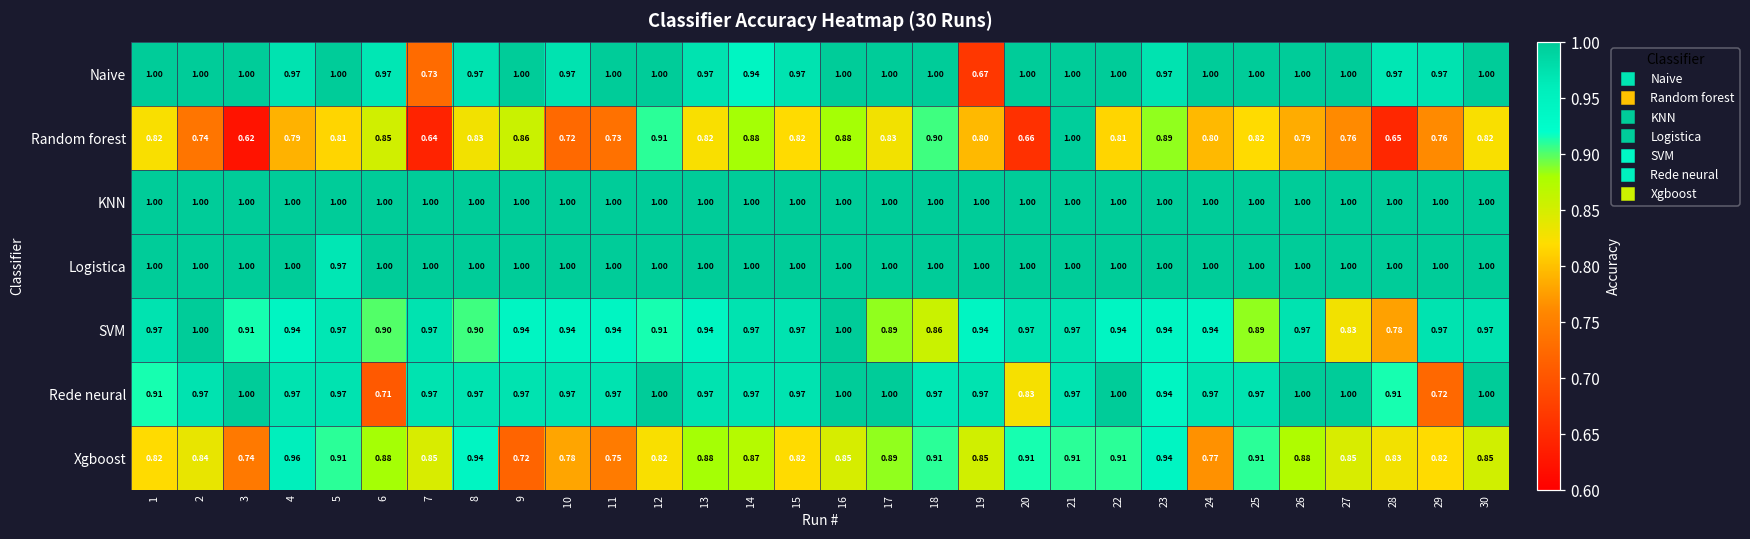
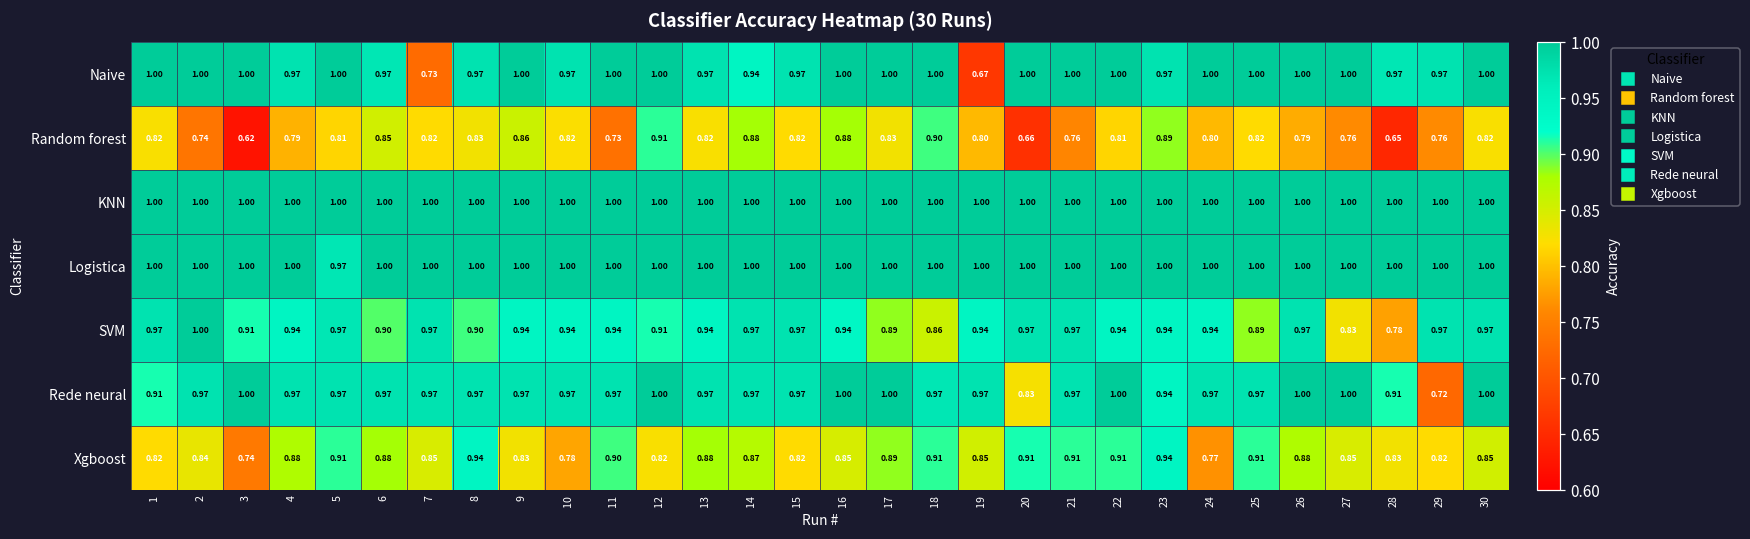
  {
    "Random forest": {
      "1": 0.82,
      "2": 0.74,
      "3": 0.62,
      "4": 0.79,
      "5": 0.81,
      "6": 0.85,
-     "7": 0.64,
+     "7": 0.82,
      "8": 0.83,
      "9": 0.86,
-     "10": 0.72,
+     "10": 0.82,
      "11": 0.73,
      "12": 0.91,
      "13": 0.82,
      "14": 0.88,
      "15": 0.82,
      "16": 0.88,
      "17": 0.83,
      "18": 0.90,
      "19": 0.80,
      "20": 0.66,
-     "21": 1.00,
+     "21": 0.76,
      "22": 0.81,
      "23": 0.89,
      "24": 0.80,
      "25": 0.82,
      "26": 0.79,
      "27": 0.76,
      "28": 0.65,
      "29": 0.76,
      "30": 0.82
    },
    "SVM": {
      "1": 0.97,
      "2": 1.00,
      "3": 0.91,
      "4": 0.94,
      "5": 0.97,
      "6": 0.90,
      "7": 0.97,
      "8": 0.90,
      "9": 0.94,
      "10": 0.94,
      "11": 0.94,
      "12": 0.91,
      "13": 0.94,
      "14": 0.97,
      "15": 0.97,
-     "16": 1.00,
+     "16": 0.94,
      "17": 0.89,
      "18": 0.86,
      "19": 0.94,
      "20": 0.97,
      "21": 0.97,
      "22": 0.94,
      "23": 0.94,
      "24": 0.94,
      "25": 0.89,
      "26": 0.97,
      "27": 0.83,
      "28": 0.78,
      "29": 0.97,
      "30": 0.97
    },
    "Rede neural": {
      "1": 0.91,
      "2": 0.97,
      "3": 1.00,
      "4": 0.97,
      "5": 0.97,
-     "6": 0.71,
+     "6": 0.97,
      "7": 0.97,
      "8": 0.97,
      "9": 0.97,
      "10": 0.97,
      "11": 0.97,
      "12": 1.00,
      "13": 0.97,
      "14": 0.97,
      "15": 0.97,
      "16": 1.00,
      "17": 1.00,
      "18": 0.97,
      "19": 0.97,
      "20": 0.83,
      "21": 0.97,
      "22": 1.00,
      "23": 0.94,
      "24": 0.97,
      "25": 0.97,
      "26": 1.00,
      "27": 1.00,
      "28": 0.91,
      "29": 0.72,
      "30": 1.00
    },
    "Xgboost": {
      "1": 0.82,
      "2": 0.84,
      "3": 0.74,
-     "4": 0.96,
+     "4": 0.88,
      "5": 0.91,
      "6": 0.88,
      "7": 0.85,
      "8": 0.94,
-     "9": 0.72,
+     "9": 0.83,
      "10": 0.78,
-     "11": 0.75,
+     "11": 0.90,
      "12": 0.82,
      "13": 0.88,
      "14": 0.87,
      "15": 0.82,
      "16": 0.85,
      "17": 0.89,
      "18": 0.91,
      "19": 0.85,
      "20": 0.91,
      "21": 0.91,
      "22": 0.91,
      "23": 0.94,
      "24": 0.77,
      "25": 0.91,
      "26": 0.88,
      "27": 0.85,
      "28": 0.83,
      "29": 0.82,
      "30": 0.85
    }
  }
